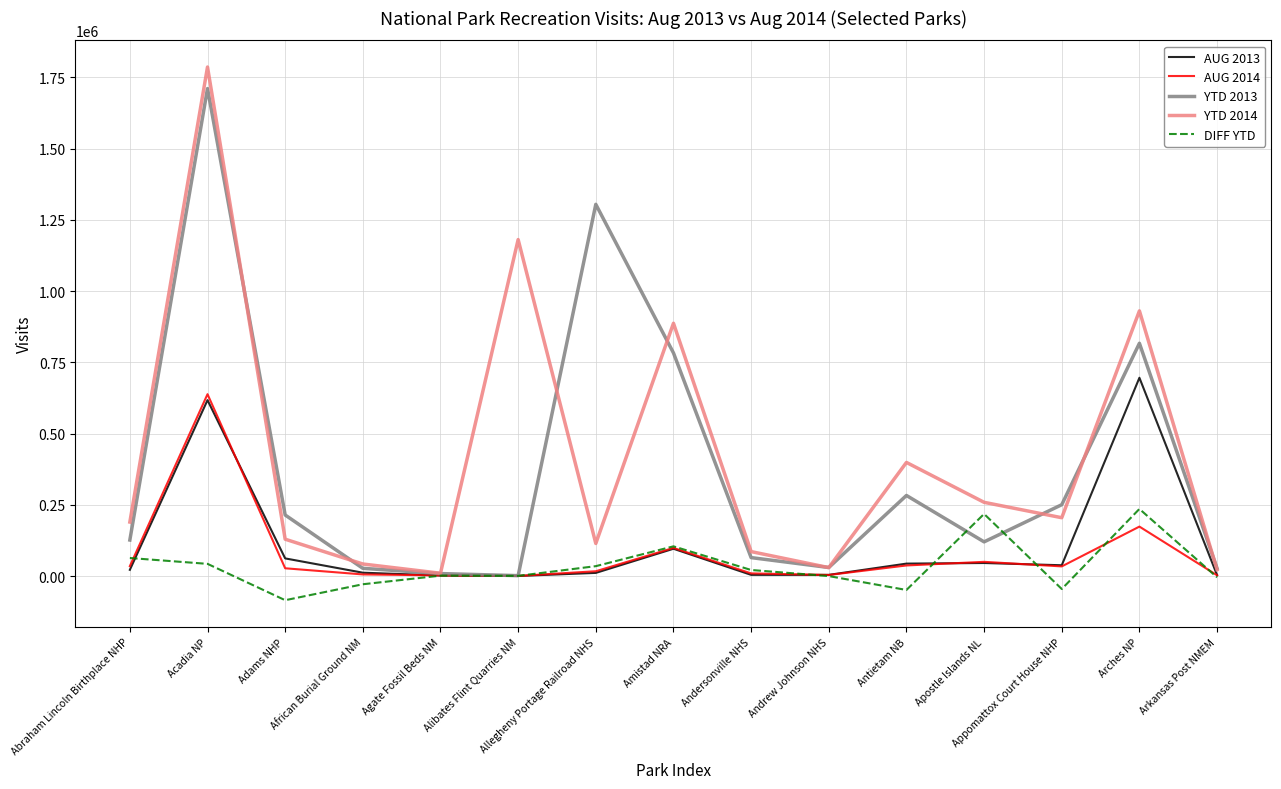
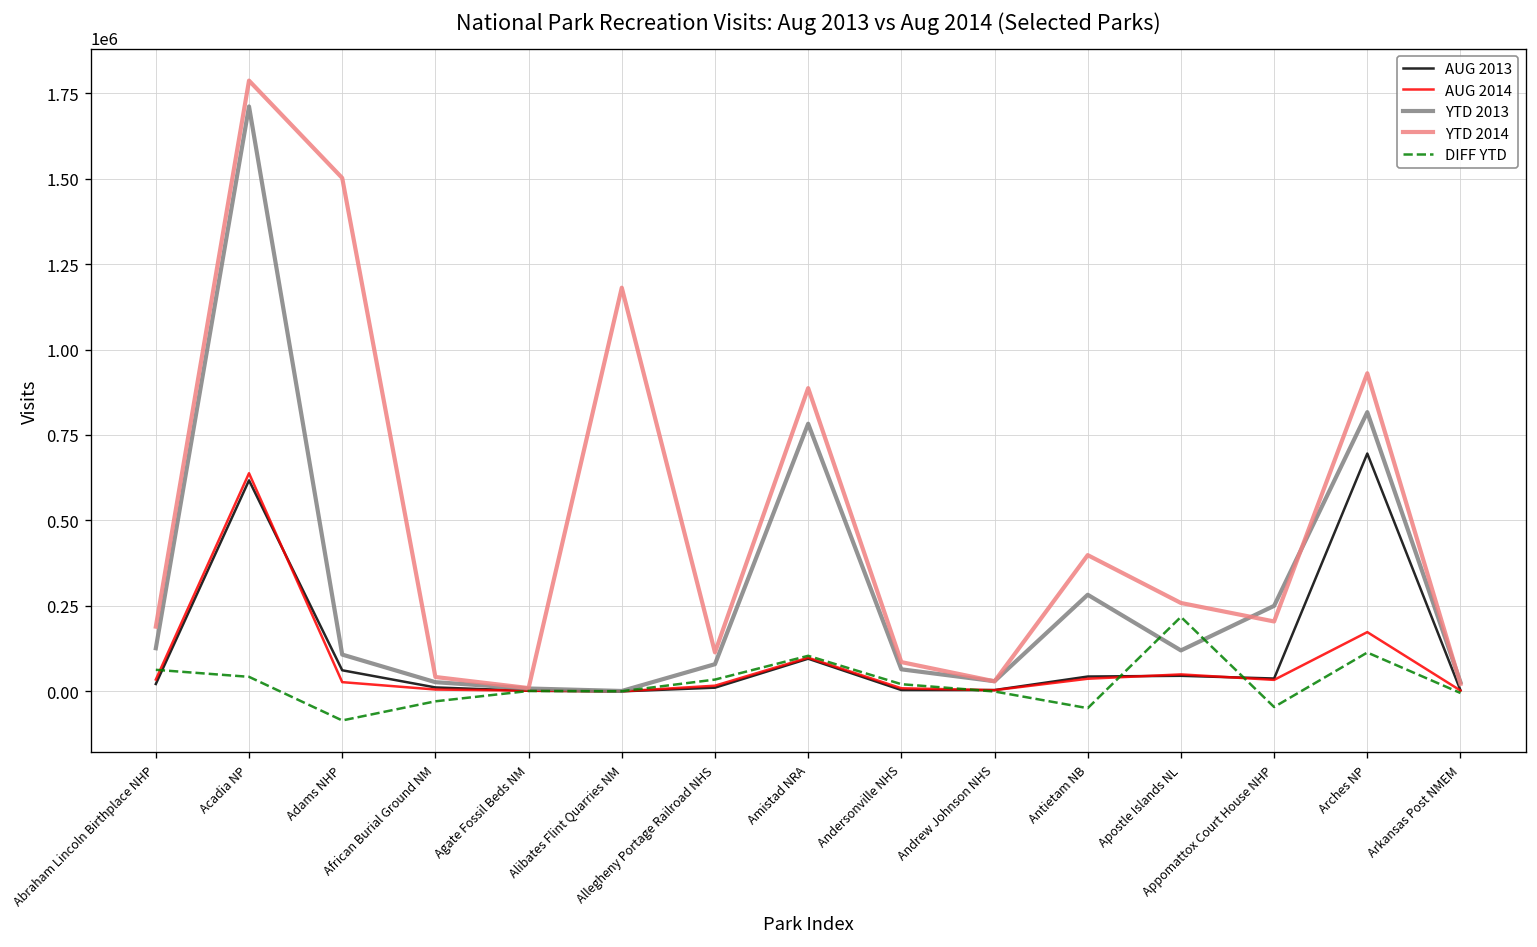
  {
    "AUG 2013": {
      "Abraham Lincoln Birthplace NHP": 20000,
      "Acadia NP": 620000,
      "Adams NHP": 60000,
      "Arches NP": 700000
    },
    "AUG 2014": {
      "Abraham Lincoln Birthplace NHP": 30000,
      "Acadia NP": 640000,
      "Adams NHP": 30000,
      "Arches NP": 170000
    },
    "YTD 2013": {
      "Abraham Lincoln Birthplace NHP": 130000,
      "Acadia NP": 1710000,
-     "Adams NHP": 210000,
+     "Adams NHP": 110000,
      "African Burial Ground NM": 30000,
-     "Allegheny Portage Railroad NHS": 1300000,
+     "Allegheny Portage Railroad NHS": 80000,
      "Amistad NRA": 780000,
      "Andersonville NHS": 60000,
      "Antietam NB": 280000,
      "Apostle Islands NL": 120000,
      "Appomattox Court House NHP": 250000,
      "Arches NP": 820000
    },
    "YTD 2014": {
      "Abraham Lincoln Birthplace NHP": 190000,
      "Acadia NP": 1790000,
-     "Adams NHP": 130000,
+     "Adams NHP": 1500000,
      "African Burial Ground NM": 40000,
      "Alibates Flint Quarries NM": 1180000,
      "Allegheny Portage Railroad NHS": 110000,
      "Amistad NRA": 890000,
      "Andersonville NHS": 90000,
      "Antietam NB": 400000,
      "Apostle Islands NL": 260000,
      "Appomattox Court House NHP": 200000,
      "Arches NP": 930000
    },
    "DIFF YTD": {
      "Abraham Lincoln Birthplace NHP": 60000,
      "Acadia NP": 40000,
      "Adams NHP": -80000,
      "African Burial Ground NM": -30000,
      "Allegheny Portage Railroad NHS": 30000,
      "Andersonville NHS": 20000,
      "Antietam NB": -50000,
      "Apostle Islands NL": 220000,
      "Appomattox Court House NHP": -50000,
-     "Arches NP": 240000
+     "Arches NP": 110000
    }
  }
